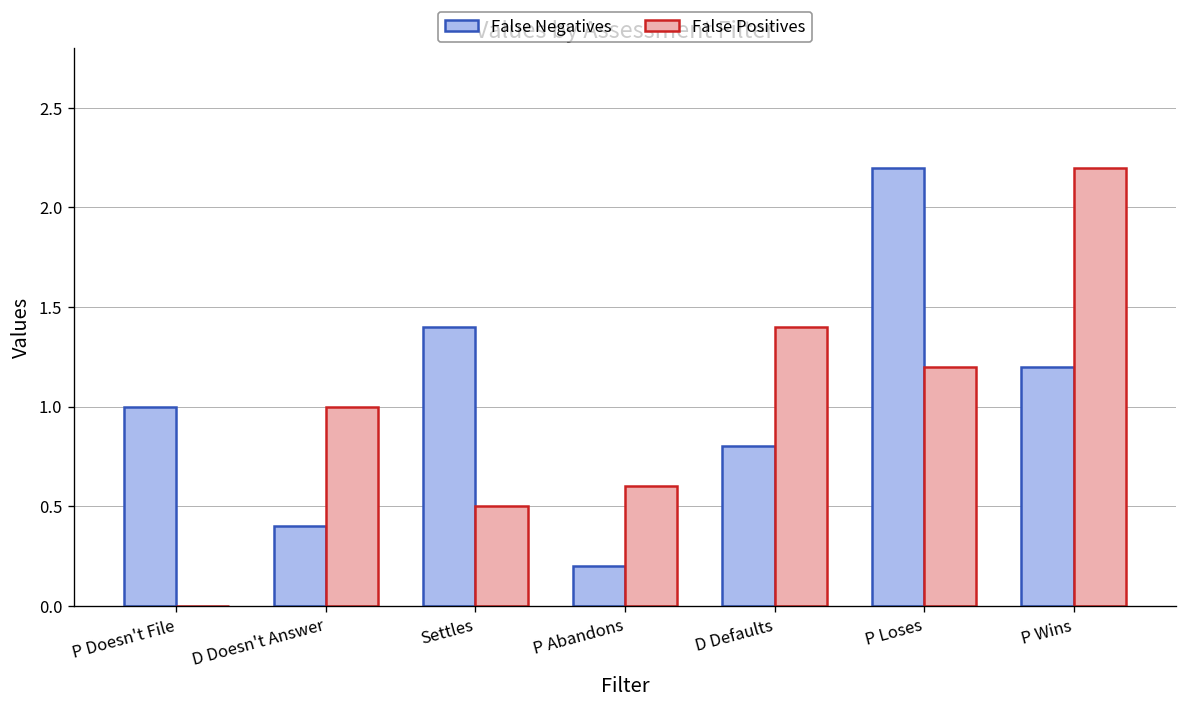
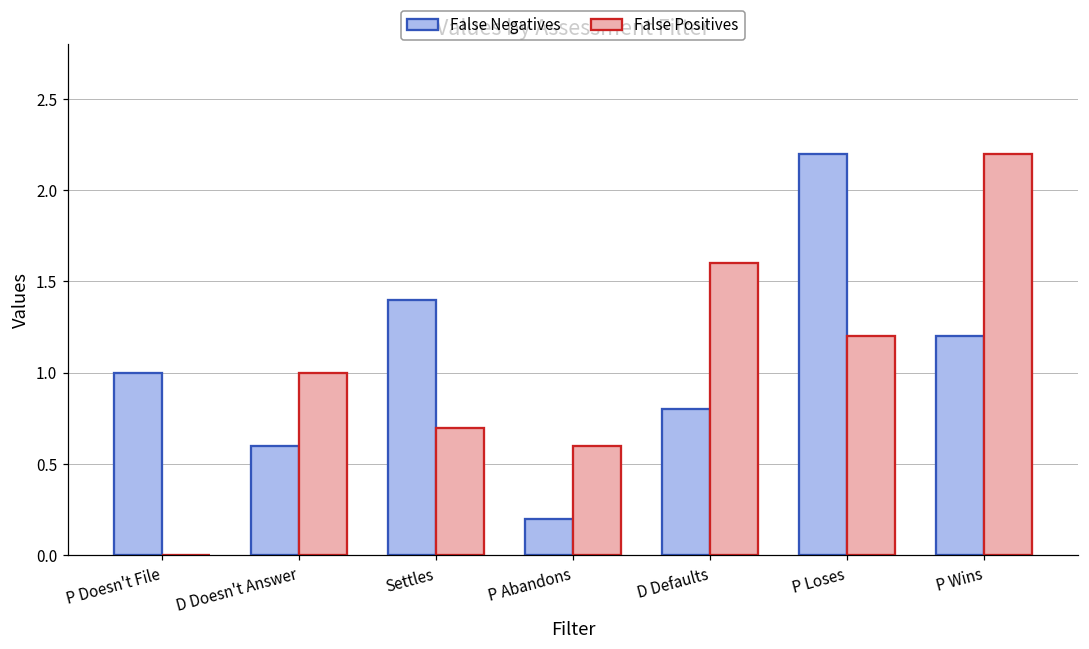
  {
    "False Negatives": {
      "P Doesn't File": 1.0,
-     "D Doesn't Answer": 0.4,
+     "D Doesn't Answer": 0.6,
      "Settles": 1.4,
      "P Abandons": 0.2,
      "D Defaults": 0.8,
      "P Loses": 2.2,
      "P Wins": 1.2
    },
    "False Positives": {
      "P Doesn't File": 0.0,
      "D Doesn't Answer": 1.0,
-     "Settles": 0.5,
+     "Settles": 0.7,
      "P Abandons": 0.6,
-     "D Defaults": 1.4,
+     "D Defaults": 1.6,
      "P Loses": 1.2,
      "P Wins": 2.2
    }
  }
